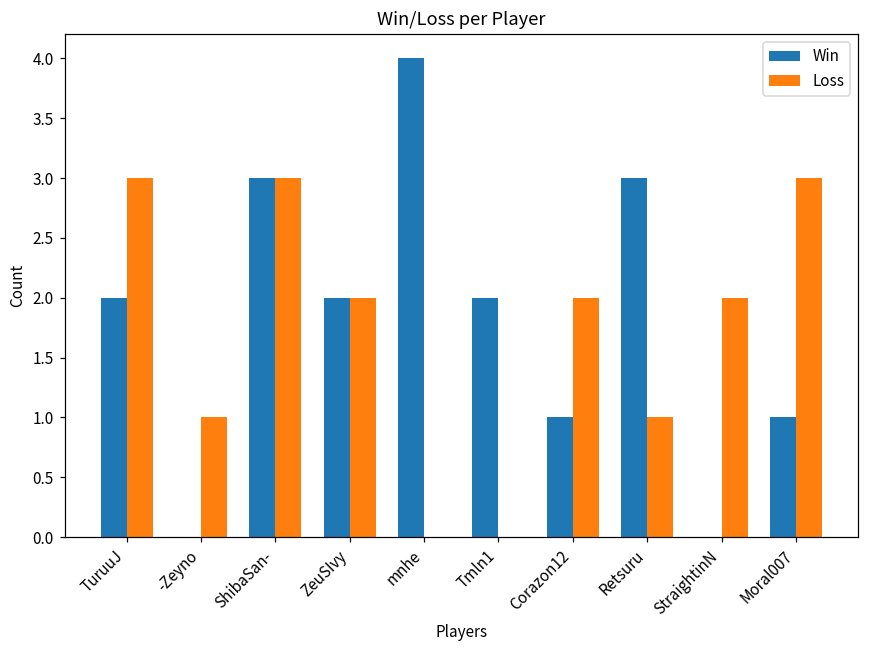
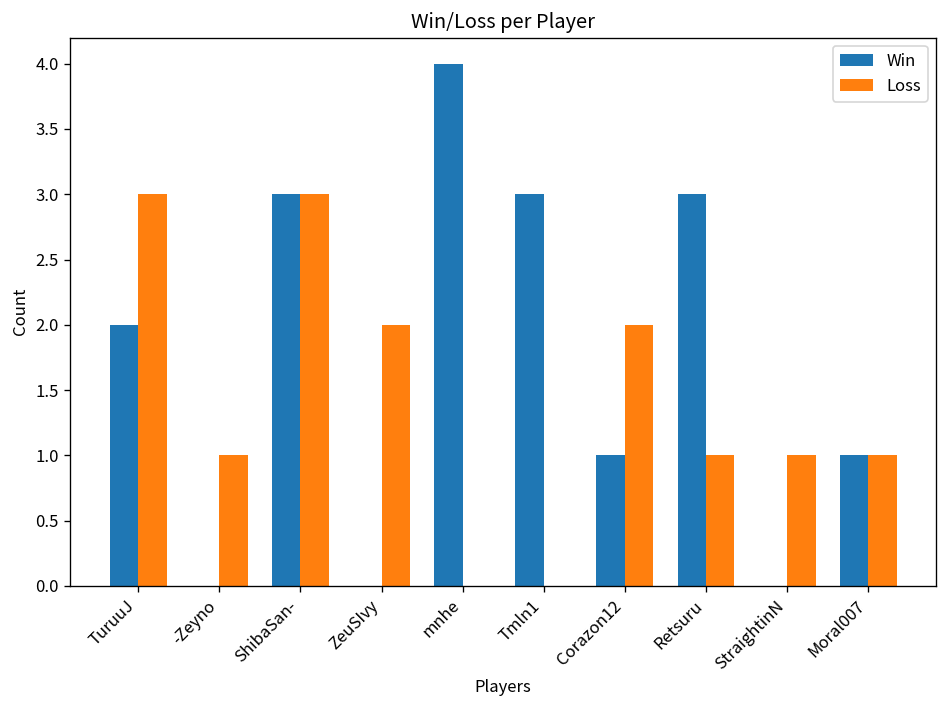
  {
    "Win": {
      "TuruuJ": 2,
      "-Zeyno": 0,
      "ShibaSan-": 3,
-     "ZeuSIvy": 2,
+     "ZeuSIvy": 0,
      "mnhe": 4,
-     "Tmln1": 2,
+     "Tmln1": 3,
      "Corazon12": 1,
      "Retsuru": 3,
      "StraightinN": 0,
      "Moral007": 1
    },
    "Loss": {
      "TuruuJ": 3,
      "-Zeyno": 1,
      "ShibaSan-": 3,
      "ZeuSIvy": 2,
      "mnhe": 0,
      "Tmln1": 0,
      "Corazon12": 2,
      "Retsuru": 1,
-     "StraightinN": 2,
-     "Moral007": 3
+     "StraightinN": 1,
+     "Moral007": 1
    }
  }
